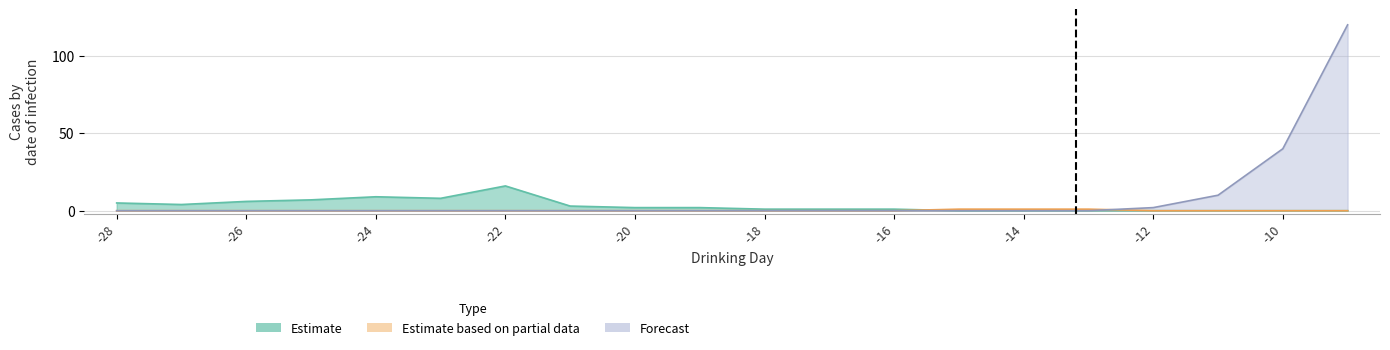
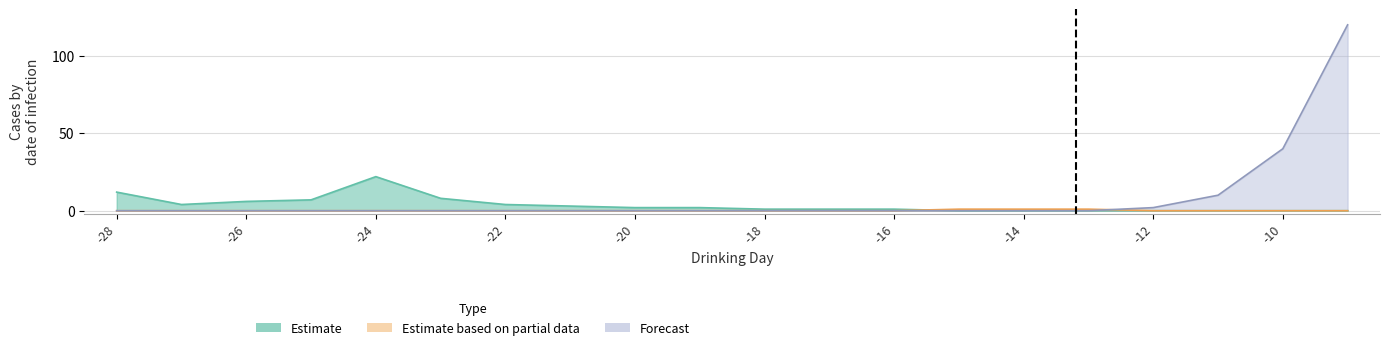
  {
    "Estimate": {
-     "-28": 5,
+     "-28": 12,
      "-26": 6,
-     "-24": 9,
-     "-22": 16,
+     "-24": 22,
+     "-22": 4,
      "-20": 2
    },
    "Forecast": {
      "-12": 2,
      "-10": 40
    }
  }
